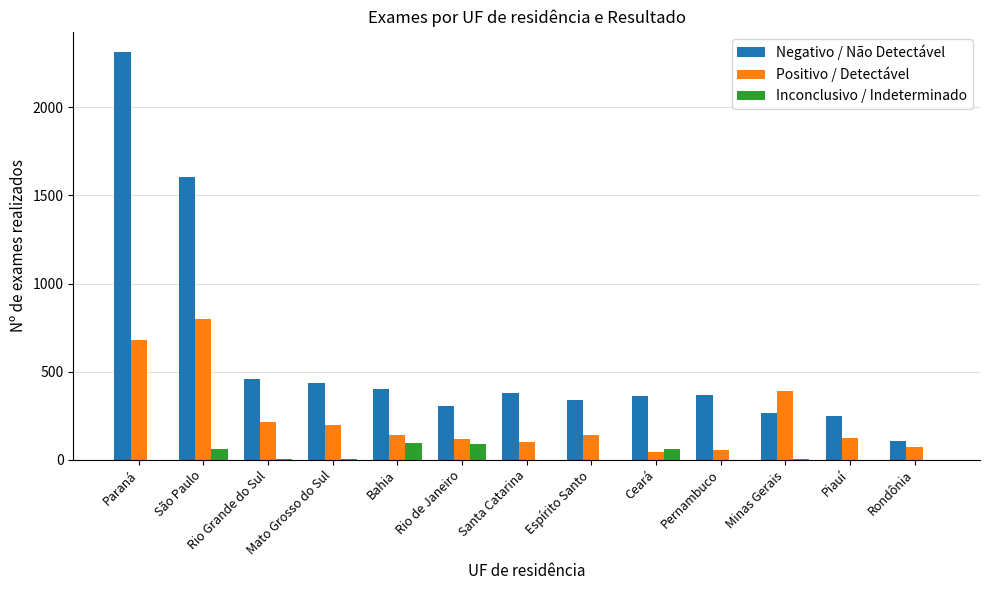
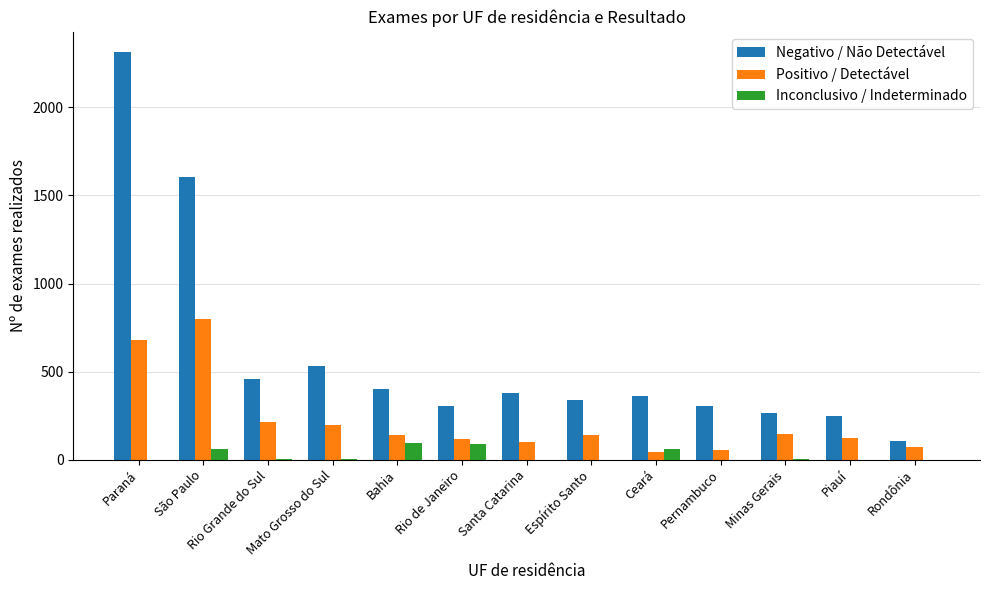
  {
    "Negativo / Não Detectável": {
      "Paraná": 2310,
      "São Paulo": 1600,
      "Rio Grande do Sul": 460,
-     "Mato Grosso do Sul": 430,
+     "Mato Grosso do Sul": 530,
      "Bahia": 400,
      "Rio de Janeiro": 310,
      "Santa Catarina": 380,
      "Espírito Santo": 340,
      "Ceará": 360,
-     "Pernambuco": 370,
+     "Pernambuco": 310,
      "Minas Gerais": 260,
      "Piauí": 250,
      "Rondônia": 100
    },
    "Positivo / Detectável": {
      "Paraná": 680,
      "São Paulo": 800,
      "Rio Grande do Sul": 210,
      "Mato Grosso do Sul": 200,
      "Bahia": 140,
      "Rio de Janeiro": 120,
      "Santa Catarina": 100,
      "Espírito Santo": 140,
      "Ceará": 40,
      "Pernambuco": 60,
-     "Minas Gerais": 390,
+     "Minas Gerais": 150,
      "Piauí": 120,
      "Rondônia": 70
    },
    "Inconclusivo / Indeterminado": {
      "Paraná": 0,
      "São Paulo": 60,
      "Bahia": 90,
      "Rio de Janeiro": 90,
      "Espírito Santo": 0,
      "Ceará": 60,
      "Pernambuco": 0,
      "Piauí": 0,
      "Rondônia": 0
    }
  }
